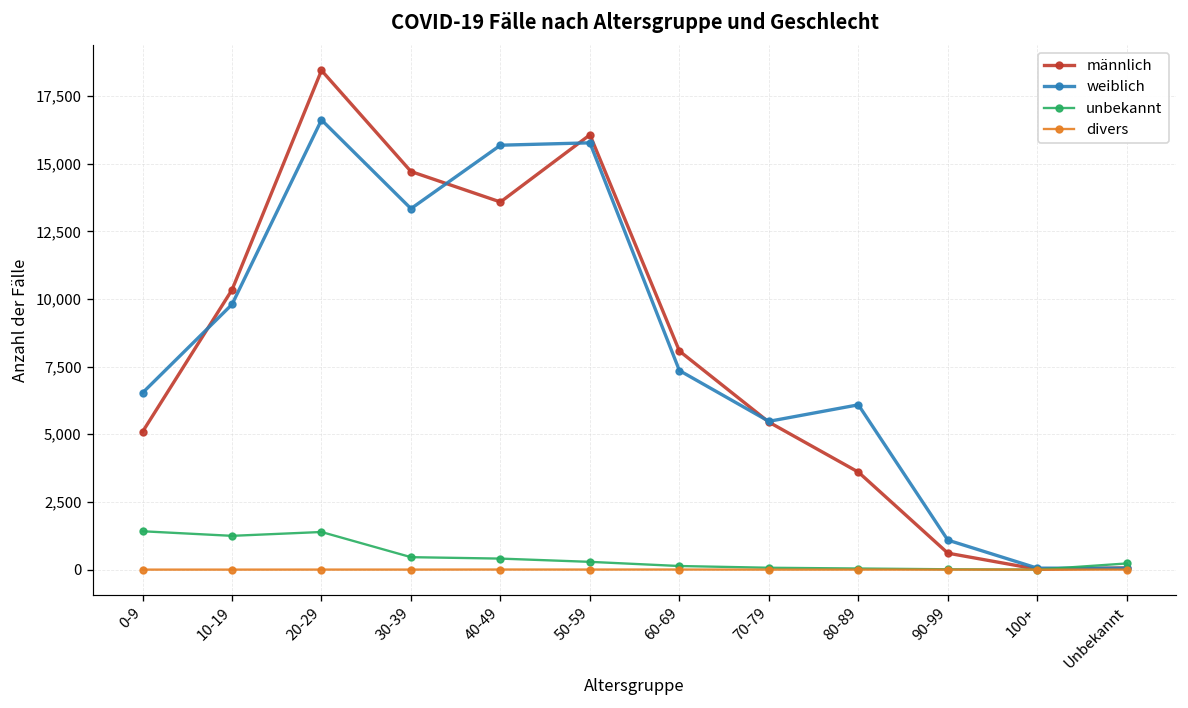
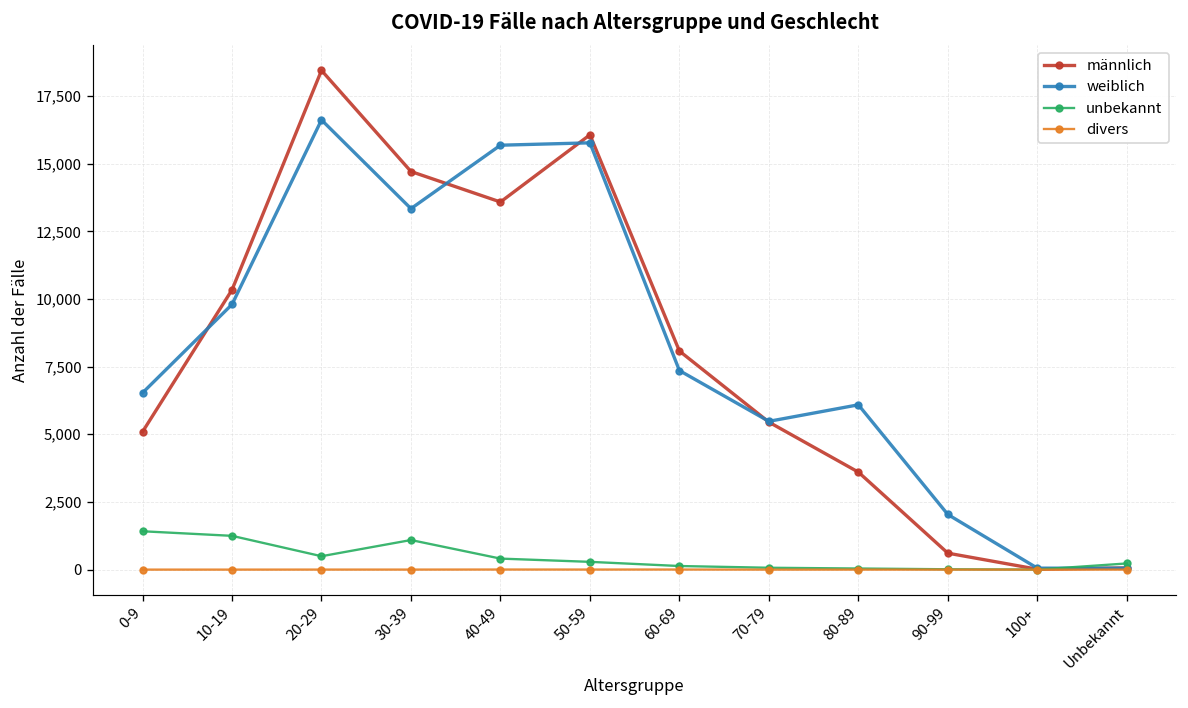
  {
    "männlich": {
      "0-9": "5,100",
      "10-19": "10,300",
      "20-29": "18,400",
      "30-39": "14,700",
      "40-49": "13,600",
      "50-59": "16,100",
      "60-69": "8,100",
      "80-89": "3,600",
      "90-99": "600"
    },
    "weiblich": {
      "0-9": "6,500",
      "10-19": "9,800",
      "20-29": "16,600",
      "30-39": "13,300",
      "40-49": "15,700",
      "50-59": "15,800",
      "60-69": "7,400",
      "80-89": "6,100",
-     "90-99": "1,100"
+     "90-99": "2,000"
    },
    "unbekannt": {
      "0-9": "1,400",
      "10-19": "1,200",
-     "20-29": "1,400",
-     "30-39": "500",
+     "20-29": "500",
+     "30-39": "1,100",
      "40-49": "400",
      "50-59": "300",
      "60-69": "100",
      "Unbekannt": "200"
    },
    "divers": {
      "0-9": "0",
      "10-19": "0",
      "20-29": "0",
      "30-39": "0",
      "40-49": "0",
      "50-59": "0",
      "60-69": "0"
    }
  }
